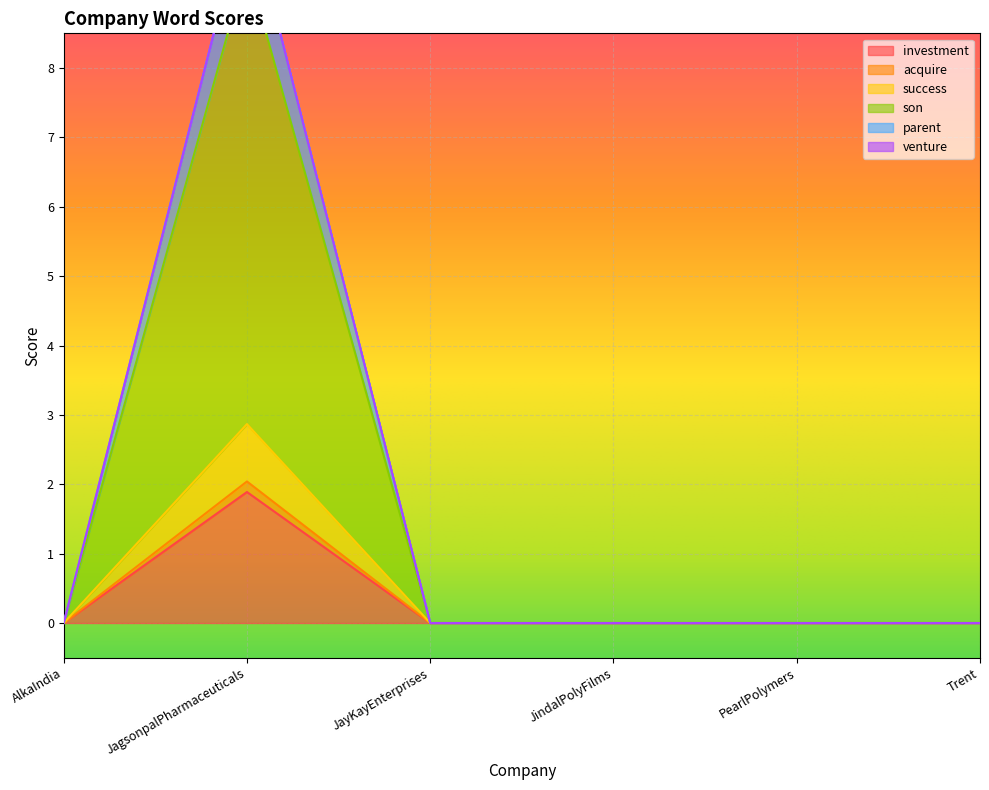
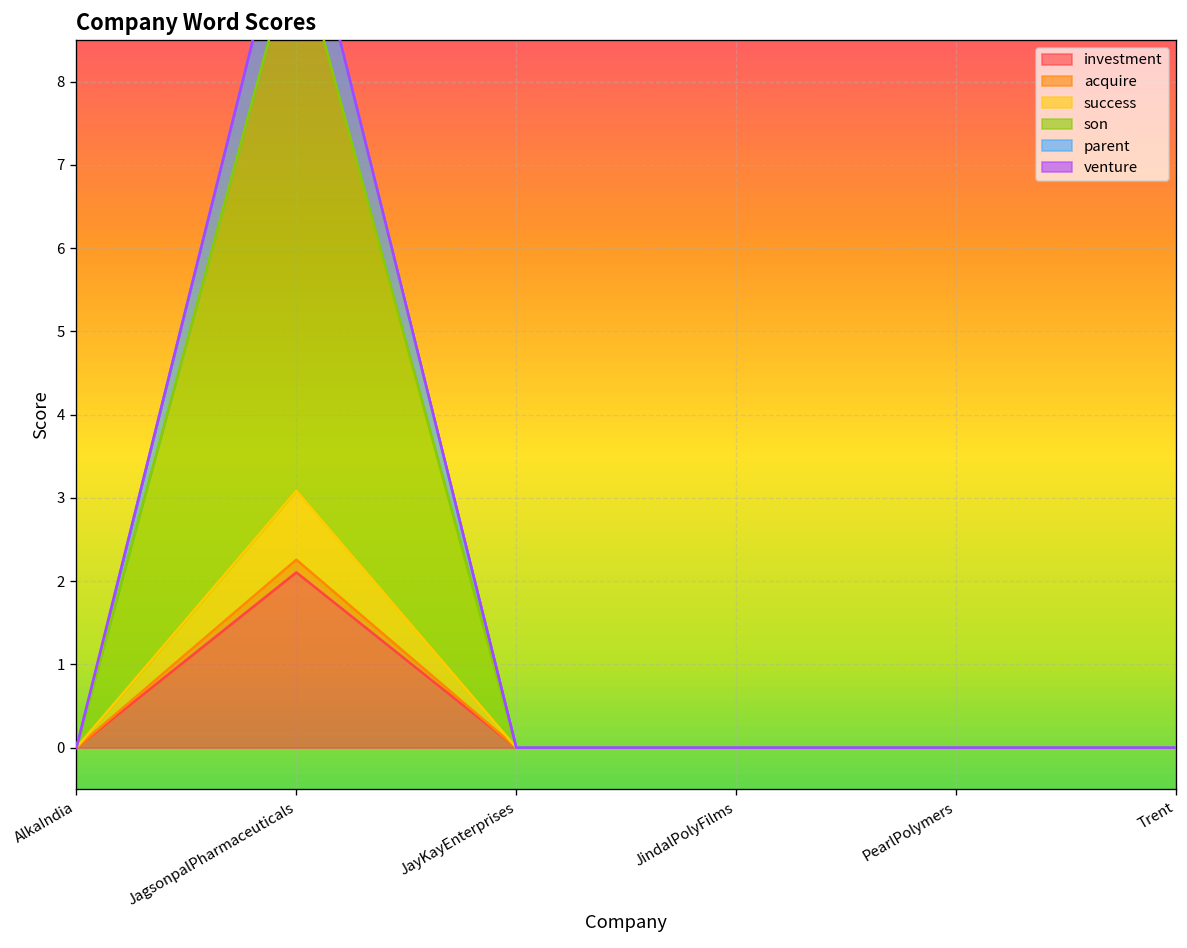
  {
    "investment": {
-     "JagsonpalPharmaceuticals": 1.9
+     "JagsonpalPharmaceuticals": 2.1
    },
    "acquire": {
      "JagsonpalPharmaceuticals": 0.2
    },
    "success": {
      "JagsonpalPharmaceuticals": 0.8
    }
  }
